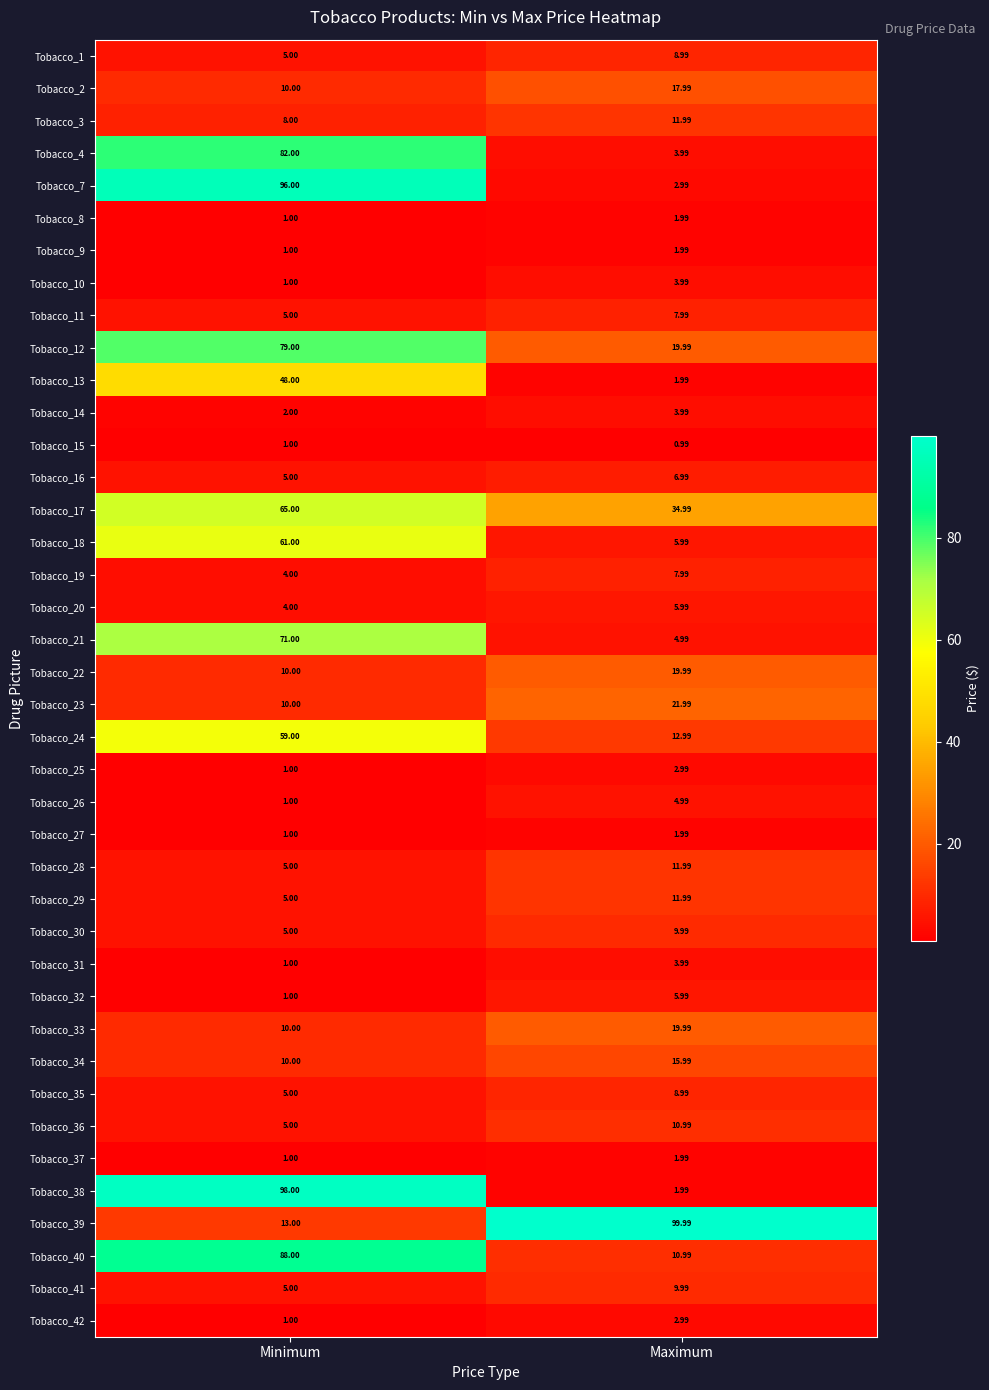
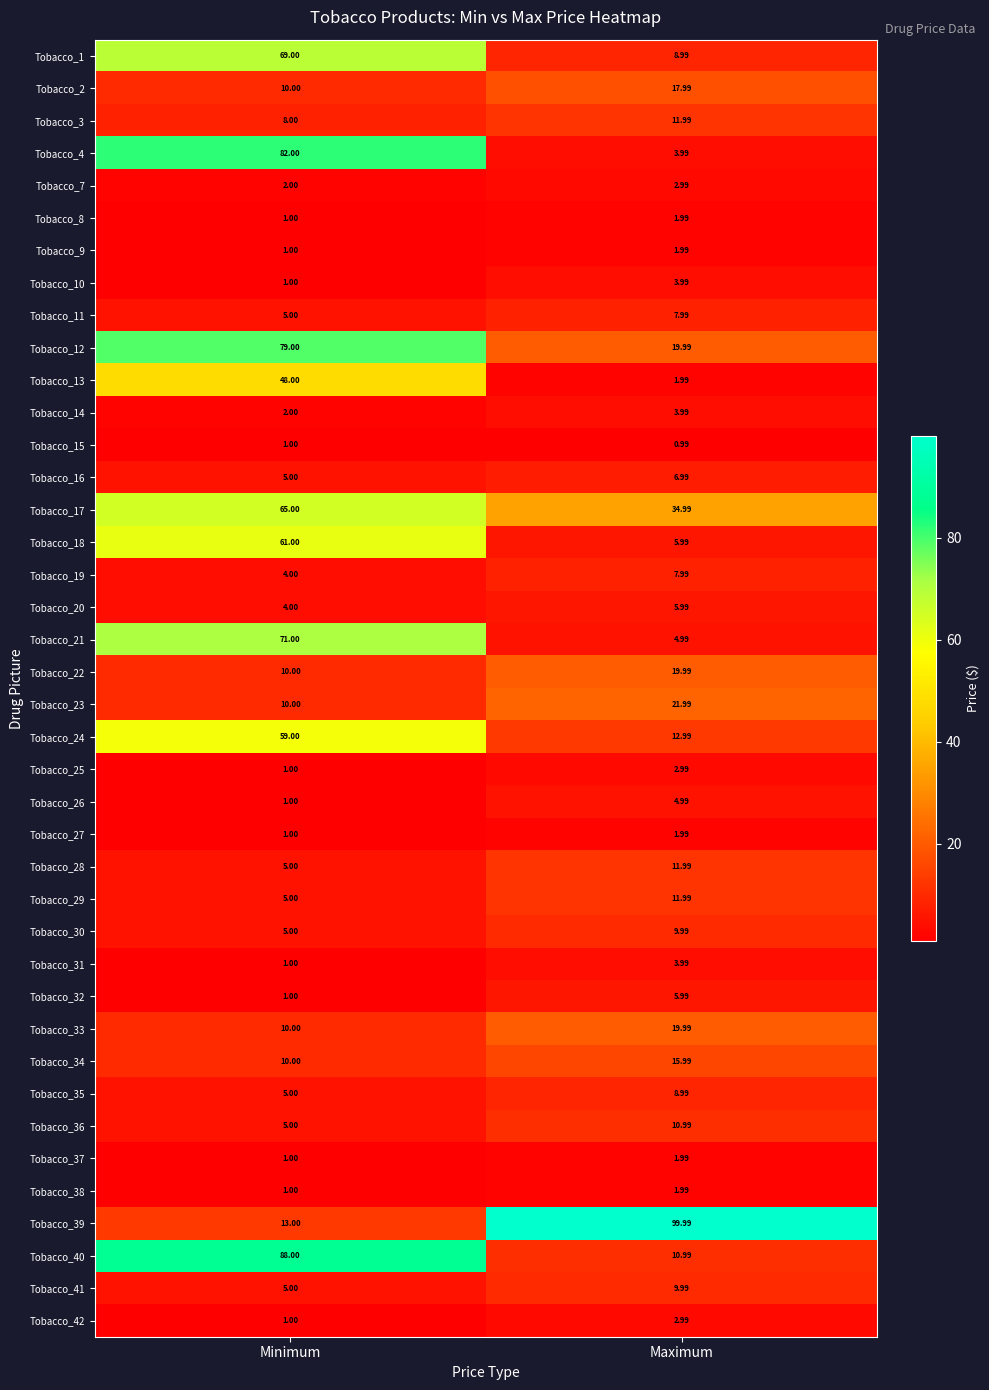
  {
    "Tobacco_1": {
-     "Minimum": 5.00,
+     "Minimum": 69.00,
      "Maximum": 8.99
    },
    "Tobacco_2": {
      "Minimum": 10.00,
      "Maximum": 17.99
    },
    "Tobacco_3": {
      "Minimum": 8.00,
      "Maximum": 11.99
    },
    "Tobacco_4": {
      "Minimum": 82.00,
      "Maximum": 3.99
    },
    "Tobacco_7": {
-     "Minimum": 96.00,
+     "Minimum": 2.00,
      "Maximum": 2.99
    },
    "Tobacco_8": {
      "Minimum": 1.00,
      "Maximum": 1.99
    },
    "Tobacco_9": {
      "Minimum": 1.00,
      "Maximum": 1.99
    },
    "Tobacco_10": {
      "Minimum": 1.00,
      "Maximum": 3.99
    },
    "Tobacco_11": {
      "Minimum": 5.00,
      "Maximum": 7.99
    },
    "Tobacco_12": {
      "Minimum": 79.00,
      "Maximum": 19.99
    },
    "Tobacco_13": {
      "Minimum": 48.00,
      "Maximum": 1.99
    },
    "Tobacco_14": {
      "Minimum": 2.00,
      "Maximum": 3.99
    },
    "Tobacco_15": {
      "Minimum": 1.00,
      "Maximum": 0.99
    },
    "Tobacco_16": {
      "Minimum": 5.00,
      "Maximum": 6.99
    },
    "Tobacco_17": {
      "Minimum": 65.00,
      "Maximum": 34.99
    },
    "Tobacco_18": {
      "Minimum": 61.00,
      "Maximum": 5.99
    },
    "Tobacco_19": {
      "Minimum": 4.00,
      "Maximum": 7.99
    },
    "Tobacco_20": {
      "Minimum": 4.00,
      "Maximum": 5.99
    },
    "Tobacco_21": {
      "Minimum": 71.00,
      "Maximum": 4.99
    },
    "Tobacco_22": {
      "Minimum": 10.00,
      "Maximum": 19.99
    },
    "Tobacco_23": {
      "Minimum": 10.00,
      "Maximum": 21.99
    },
    "Tobacco_24": {
      "Minimum": 59.00,
      "Maximum": 12.99
    },
    "Tobacco_25": {
      "Minimum": 1.00,
      "Maximum": 2.99
    },
    "Tobacco_26": {
      "Minimum": 1.00,
      "Maximum": 4.99
    },
    "Tobacco_27": {
      "Minimum": 1.00,
      "Maximum": 1.99
    },
    "Tobacco_28": {
      "Minimum": 5.00,
      "Maximum": 11.99
    },
    "Tobacco_29": {
      "Minimum": 5.00,
      "Maximum": 11.99
    },
    "Tobacco_30": {
      "Minimum": 5.00,
      "Maximum": 9.99
    },
    "Tobacco_31": {
      "Minimum": 1.00,
      "Maximum": 3.99
    },
    "Tobacco_32": {
      "Minimum": 1.00,
      "Maximum": 5.99
    },
    "Tobacco_33": {
      "Minimum": 10.00,
      "Maximum": 19.99
    },
    "Tobacco_34": {
      "Minimum": 10.00,
      "Maximum": 15.99
    },
    "Tobacco_35": {
      "Minimum": 5.00,
      "Maximum": 8.99
    },
    "Tobacco_36": {
      "Minimum": 5.00,
      "Maximum": 10.99
    },
    "Tobacco_37": {
      "Minimum": 1.00,
      "Maximum": 1.99
    },
    "Tobacco_38": {
-     "Minimum": 98.00,
+     "Minimum": 1.00,
      "Maximum": 1.99
    },
    "Tobacco_39": {
      "Minimum": 13.00,
      "Maximum": 99.99
    },
    "Tobacco_40": {
      "Minimum": 88.00,
      "Maximum": 10.99
    },
    "Tobacco_41": {
      "Minimum": 5.00,
      "Maximum": 9.99
    },
    "Tobacco_42": {
      "Minimum": 1.00,
      "Maximum": 2.99
    }
  }
